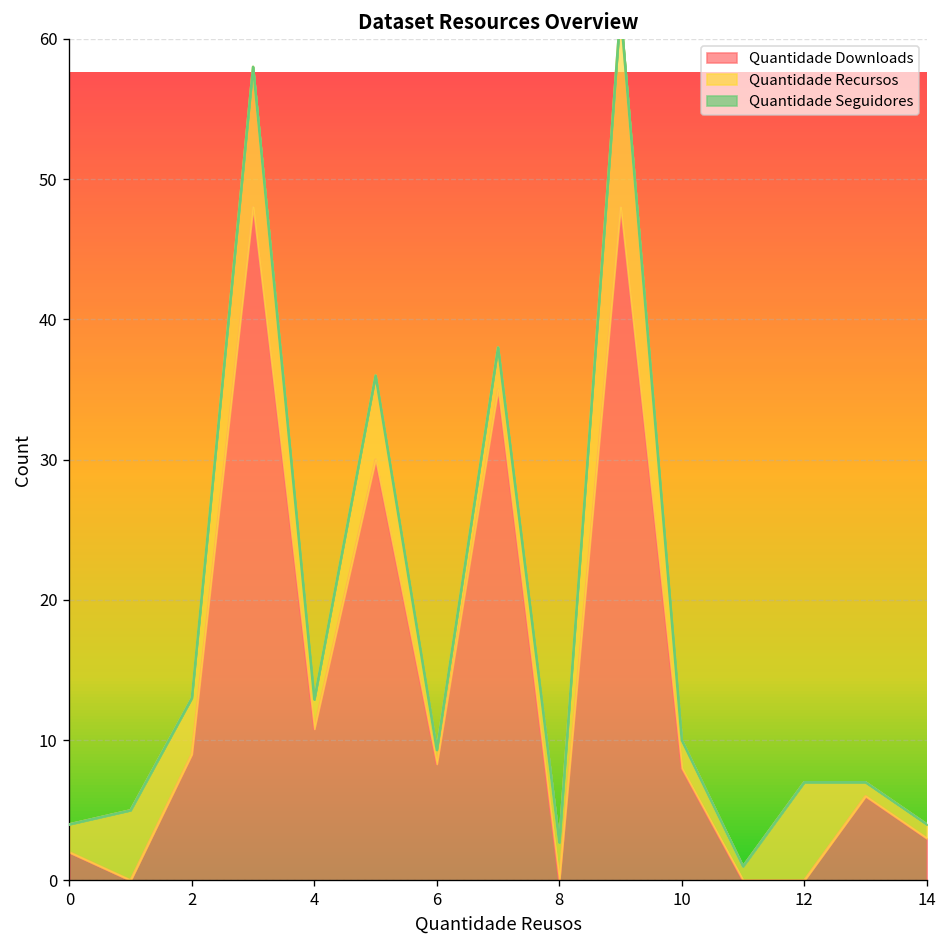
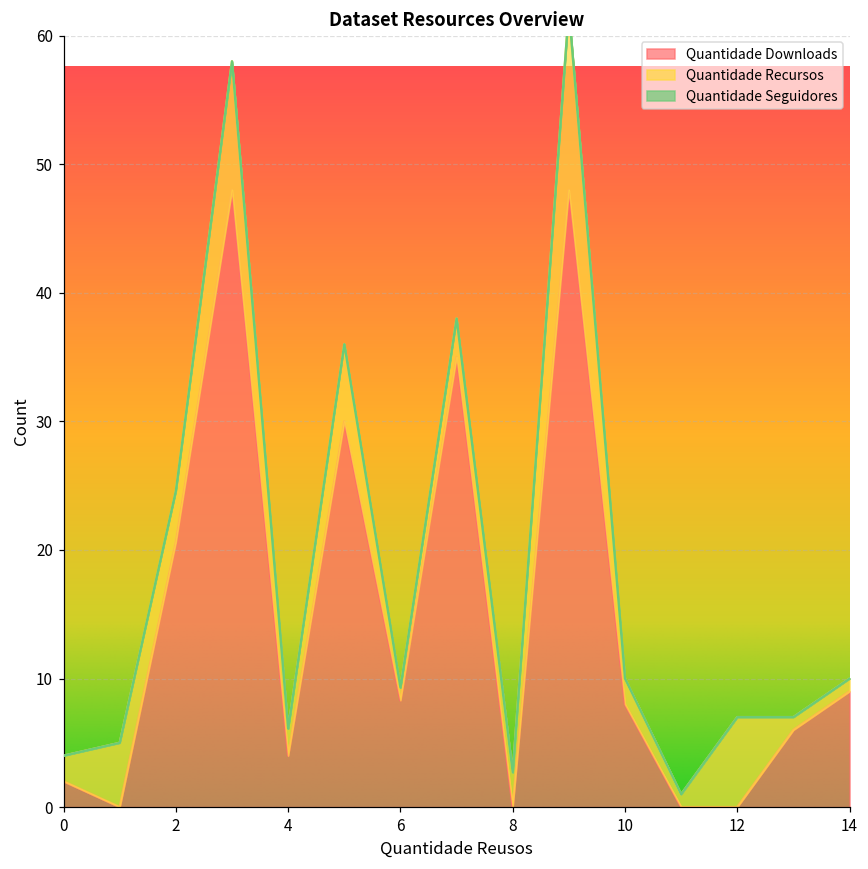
  {
    "Quantidade Downloads": {
      "0": 2.0,
-     "2": 9.0,
-     "4": 10.8,
+     "2": 20.6,
+     "4": 4.0,
      "6": 8.3,
      "8": 0.0,
      "10": 8.0,
      "12": 0.0,
-     "14": 3
+     "14": 9
    }
  }
